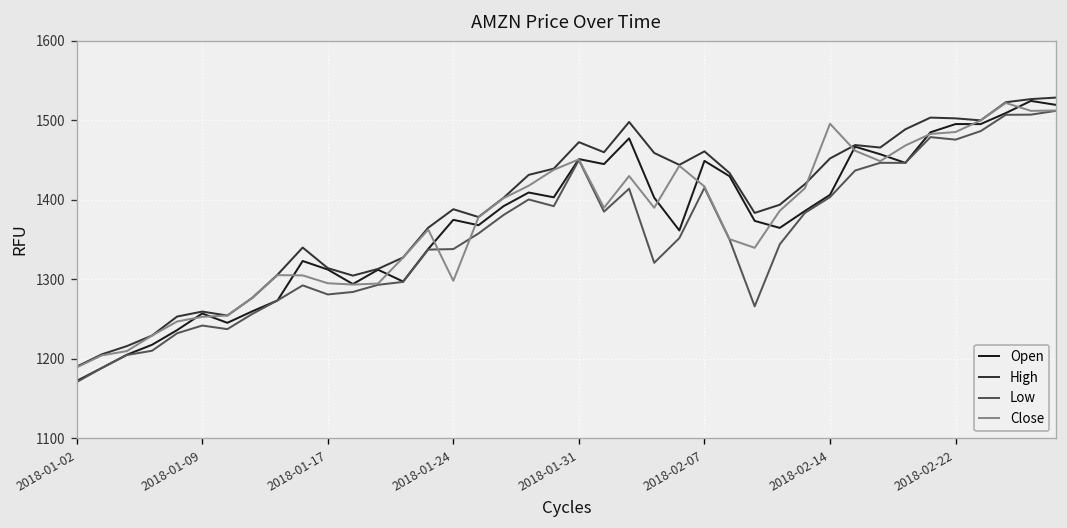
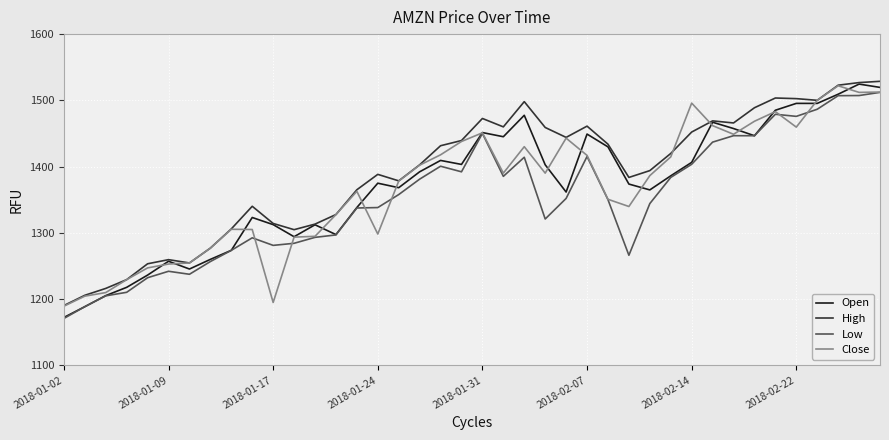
  {
    "Close": {
      "2018-01-09": 1250,
-     "2018-01-17": 1300,
+     "2018-01-17": 1190,
      "2018-01-24": 1300,
      "2018-02-14": 1500,
-     "2018-02-22": 1490
+     "2018-02-22": 1460
    }
  }
